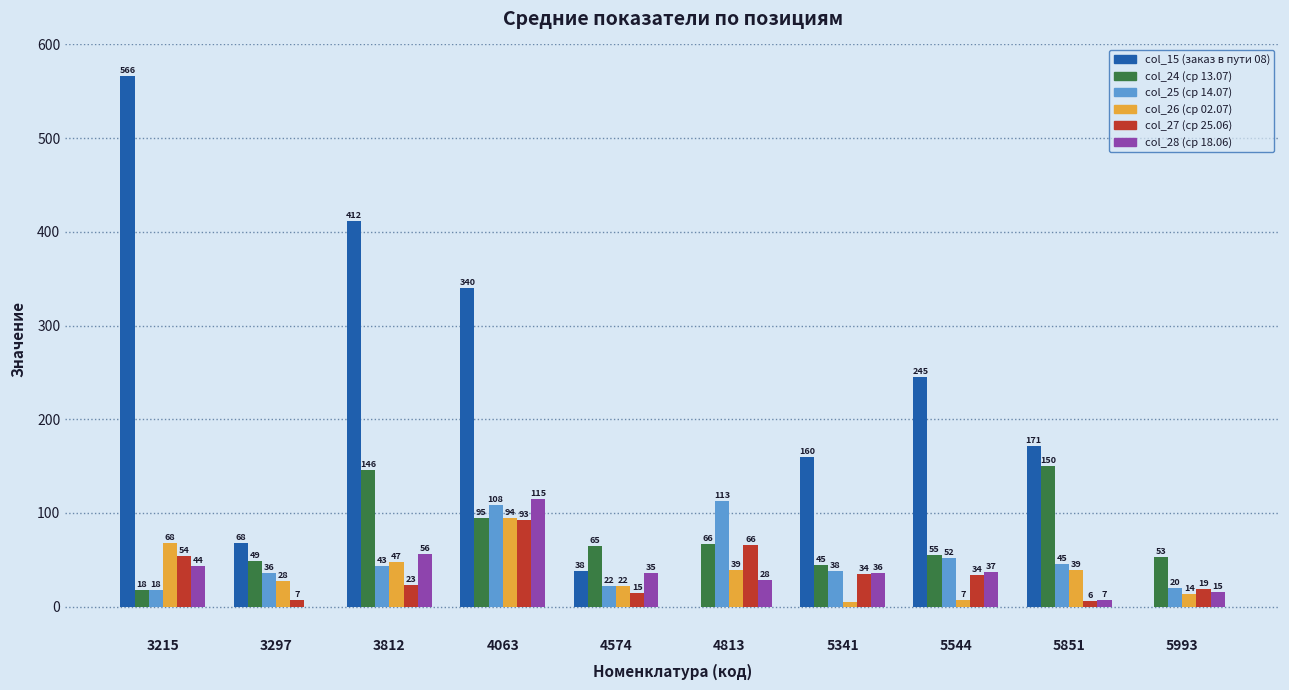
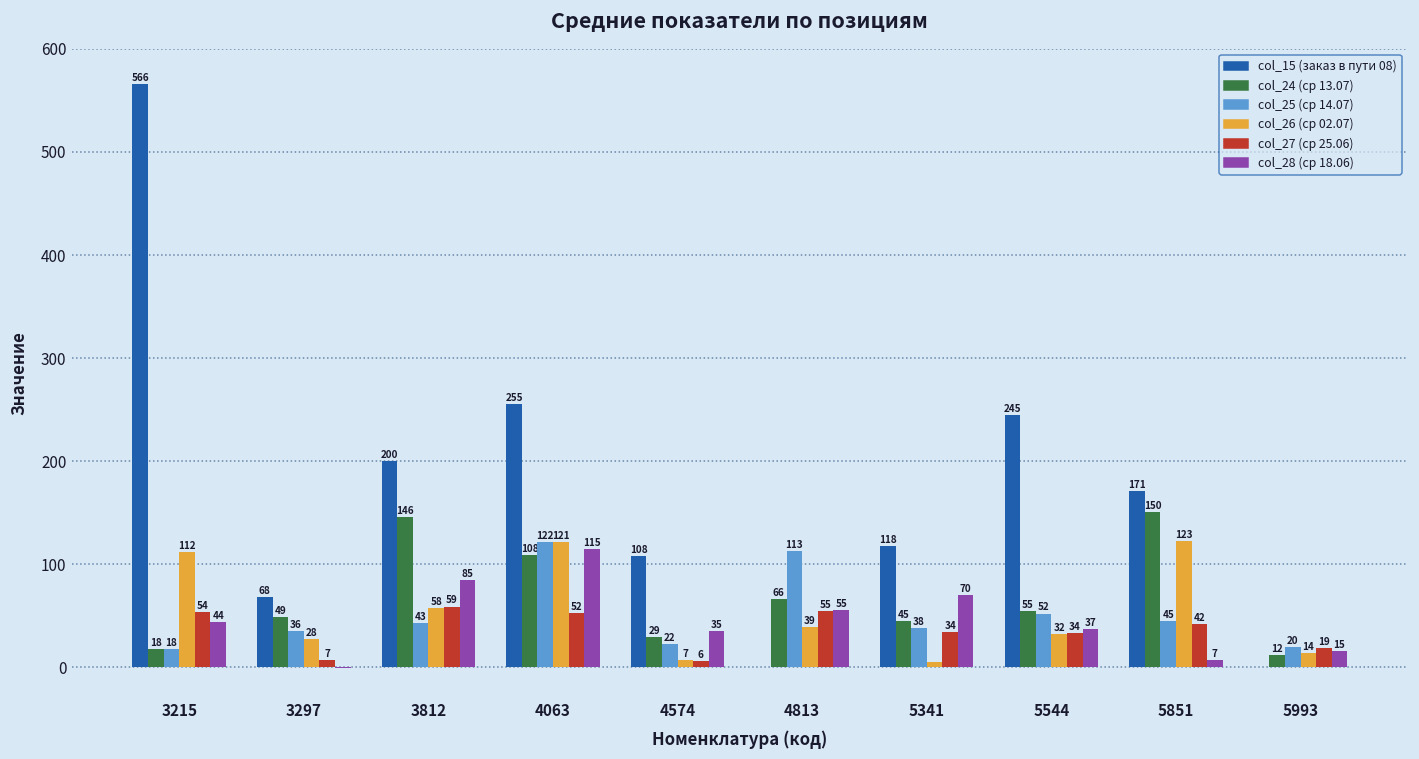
  {
    "col_15 (заказ в пути 08)": {
      "3215": 566,
      "3297": 68,
-     "3812": 412,
-     "4063": 340,
-     "4574": 38,
-     "5341": 160,
+     "3812": 200,
+     "4063": 255,
+     "4574": 108,
+     "5341": 118,
      "5544": 245,
      "5851": 171
    },
    "col_24 (ср 13.07)": {
      "3215": 18,
      "3297": 49,
      "3812": 146,
-     "4063": 95,
-     "4574": 65,
+     "4063": 108,
+     "4574": 29,
      "4813": 66,
      "5341": 45,
      "5544": 55,
      "5851": 150,
-     "5993": 53
+     "5993": 12
    },
    "col_25 (ср 14.07)": {
      "3215": 18,
      "3297": 36,
      "3812": 43,
-     "4063": 108,
+     "4063": 122,
      "4574": 22,
      "4813": 113,
      "5341": 38,
      "5544": 52,
      "5851": 45,
      "5993": 20
    },
    "col_26 (ср 02.07)": {
-     "3215": 68,
+     "3215": 112,
      "3297": 28,
-     "3812": 47,
-     "4063": 94,
-     "4574": 22,
+     "3812": 58,
+     "4063": 121,
+     "4574": 7,
      "4813": 39,
-     "5544": 7,
-     "5851": 39,
+     "5544": 32,
+     "5851": 123,
      "5993": 14
    },
    "col_27 (ср 25.06)": {
      "3215": 54,
      "3297": 7,
-     "3812": 23,
-     "4063": 93,
-     "4574": 15,
-     "4813": 66,
+     "3812": 59,
+     "4063": 52,
+     "4574": 6,
+     "4813": 55,
      "5341": 34,
      "5544": 34,
-     "5851": 6,
+     "5851": 42,
      "5993": 19
    },
    "col_28 (ср 18.06)": {
      "3215": 44,
-     "3812": 56,
+     "3812": 85,
      "4063": 115,
      "4574": 35,
-     "4813": 28,
-     "5341": 36,
+     "4813": 55,
+     "5341": 70,
      "5544": 37,
      "5851": 7,
      "5993": 15
    }
  }
